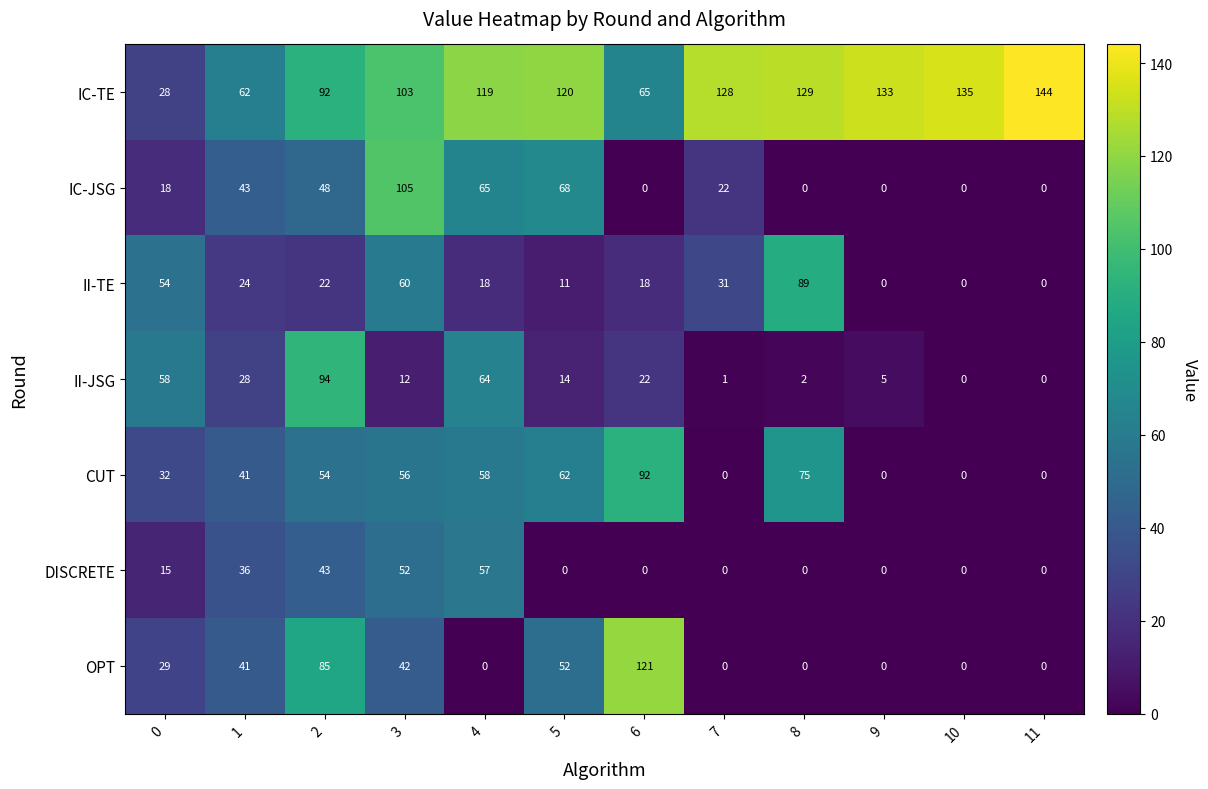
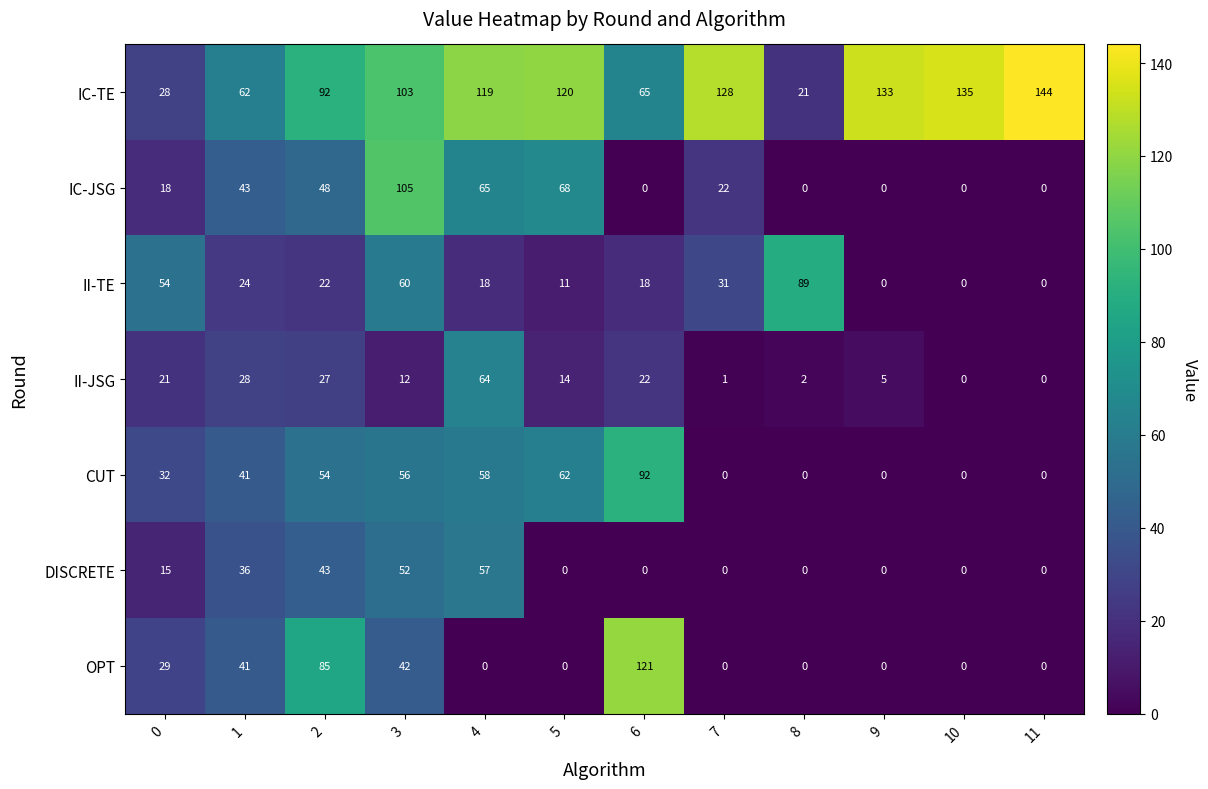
  {
    "IC-TE": {
      "0": 28,
      "1": 62,
      "2": 92,
      "3": 103,
      "4": 119,
      "5": 120,
      "6": 65,
      "7": 128,
-     "8": 129,
+     "8": 21,
      "9": 133,
      "10": 135,
      "11": 144
    },
    "IC-JSG": {
      "0": 18,
      "1": 43,
      "2": 48,
      "3": 105,
      "4": 65,
      "5": 68,
      "6": 0,
      "7": 22,
      "8": 0,
      "9": 0,
      "10": 0,
      "11": 0
    },
    "II-TE": {
      "0": 54,
      "1": 24,
      "2": 22,
      "3": 60,
      "4": 18,
      "5": 11,
      "6": 18,
      "7": 31,
      "8": 89,
      "9": 0,
      "10": 0,
      "11": 0
    },
    "II-JSG": {
-     "0": 58,
+     "0": 21,
      "1": 28,
-     "2": 94,
+     "2": 27,
      "3": 12,
      "4": 64,
      "5": 14,
      "6": 22,
      "7": 1,
      "8": 2,
      "9": 5,
      "10": 0,
      "11": 0
    },
    "CUT": {
      "0": 32,
      "1": 41,
      "2": 54,
      "3": 56,
      "4": 58,
      "5": 62,
      "6": 92,
      "7": 0,
-     "8": 75,
+     "8": 0,
      "9": 0,
      "10": 0,
      "11": 0
    },
    "DISCRETE": {
      "0": 15,
      "1": 36,
      "2": 43,
      "3": 52,
      "4": 57,
      "5": 0,
      "6": 0,
      "7": 0,
      "8": 0,
      "9": 0,
      "10": 0,
      "11": 0
    },
    "OPT": {
      "0": 29,
      "1": 41,
      "2": 85,
      "3": 42,
      "4": 0,
-     "5": 52,
+     "5": 0,
      "6": 121,
      "7": 0,
      "8": 0,
      "9": 0,
      "10": 0,
      "11": 0
    }
  }
